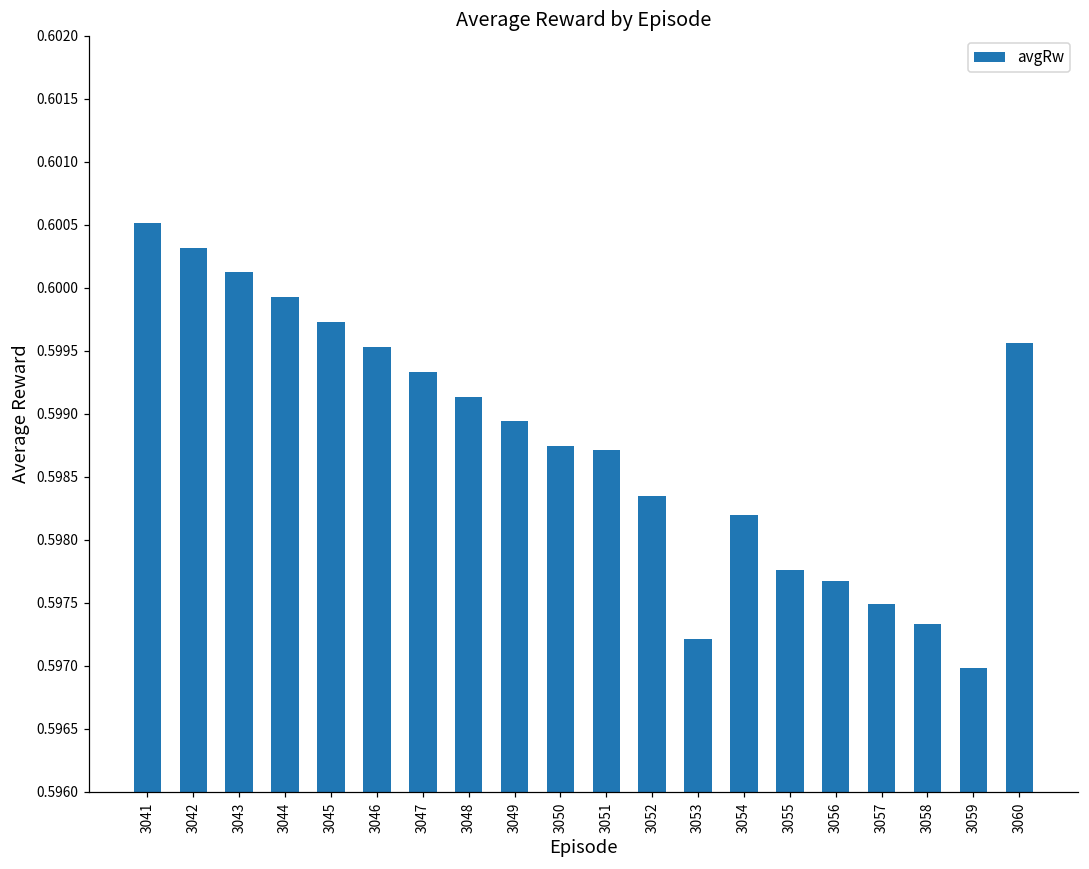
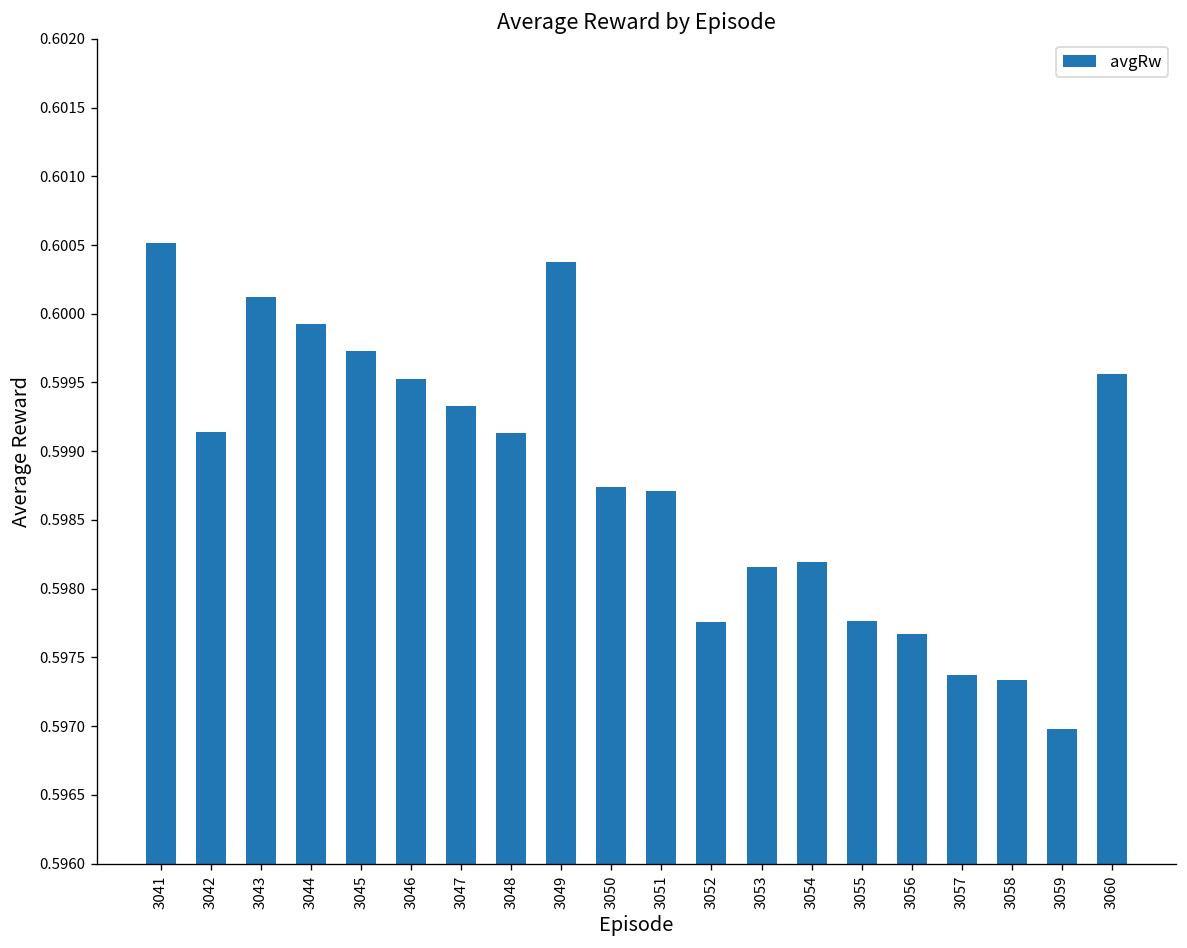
  {
    "3041": 0.60051,
-   "3042": 0.60032,
+   "3042": 0.59914,
    "3043": 0.60012,
    "3044": 0.59992,
    "3045": 0.59973,
    "3046": 0.59953,
    "3047": 0.59933,
    "3048": 0.59914,
-   "3049": 0.59894,
+   "3049": 0.60038,
    "3050": 0.59874,
    "3051": 0.59871,
-   "3052": 0.59835,
-   "3053": 0.59721,
+   "3052": 0.59776,
+   "3053": 0.59815,
    "3054": 0.59819,
    "3055": 0.59776,
    "3056": 0.59767,
-   "3057": 0.59749,
+   "3057": 0.59737,
    "3058": 0.59733,
    "3059": 0.59698,
    "3060": 0.59956
  }
